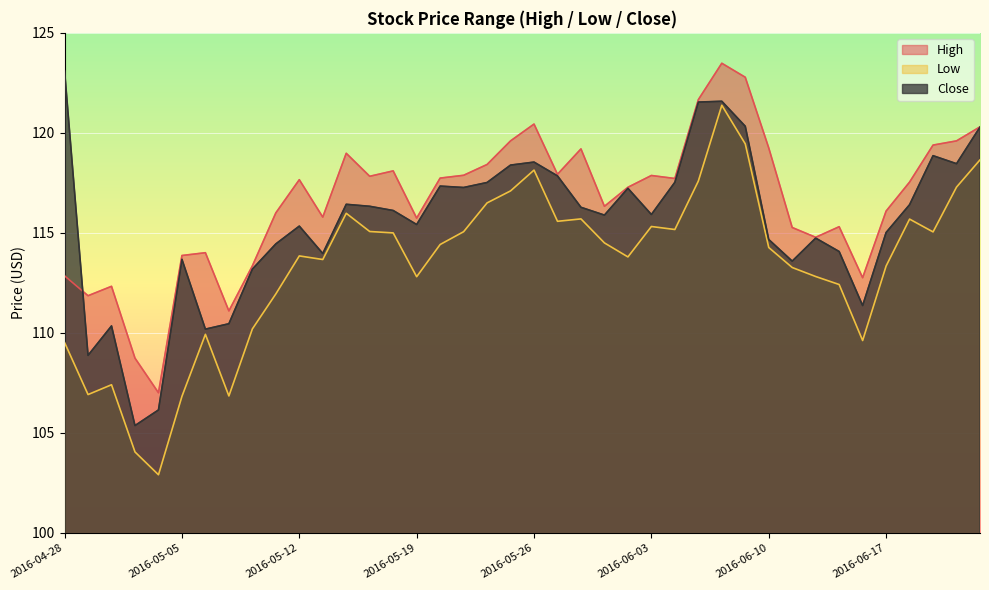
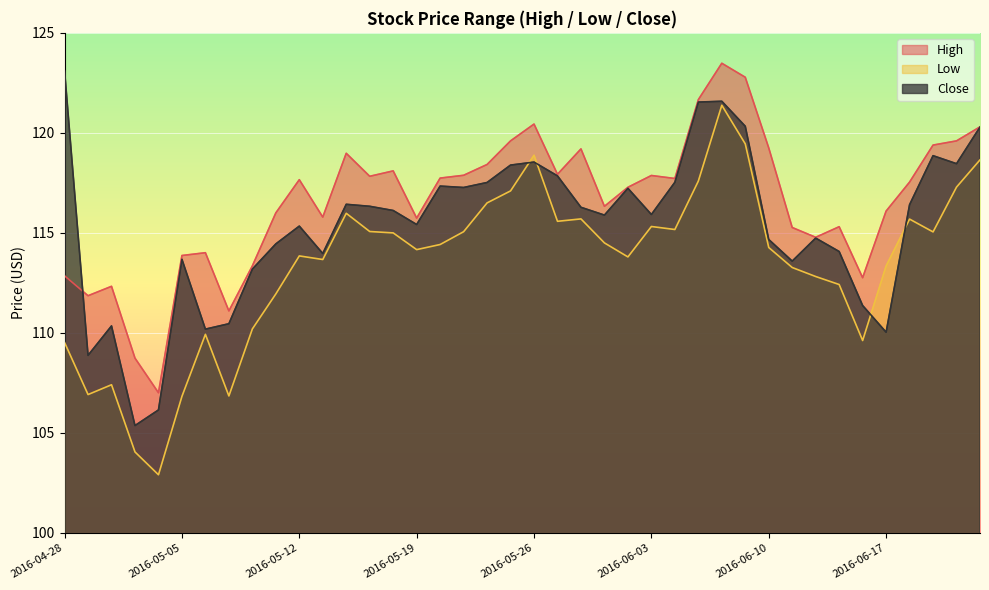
  {
    "High": {
      "2016-04-28": 112.9,
      "2016-05-05": 113.9,
      "2016-05-12": 117.7,
      "2016-05-19": 115.7,
      "2016-05-26": 120.4,
      "2016-06-03": 117.9,
      "2016-06-10": 119.3,
      "2016-06-17": 116.1
    },
    "Low": {
      "2016-04-28": 109.5,
      "2016-05-05": 106.8,
      "2016-05-12": 113.8,
-     "2016-05-19": 112.8,
-     "2016-05-26": 118.1,
+     "2016-05-19": 114.2,
+     "2016-05-26": 118.9,
      "2016-06-03": 115.3,
      "2016-06-10": 114.3,
      "2016-06-17": 113.3
    },
    "Close": {
      "2016-04-28": 123.1,
      "2016-05-05": 113.7,
      "2016-05-12": 115.3,
      "2016-05-19": 115.4,
      "2016-05-26": 118.5,
      "2016-06-03": 115.9,
      "2016-06-10": 114.7,
-     "2016-06-17": 115.0
+     "2016-06-17": 110.0
    }
  }
